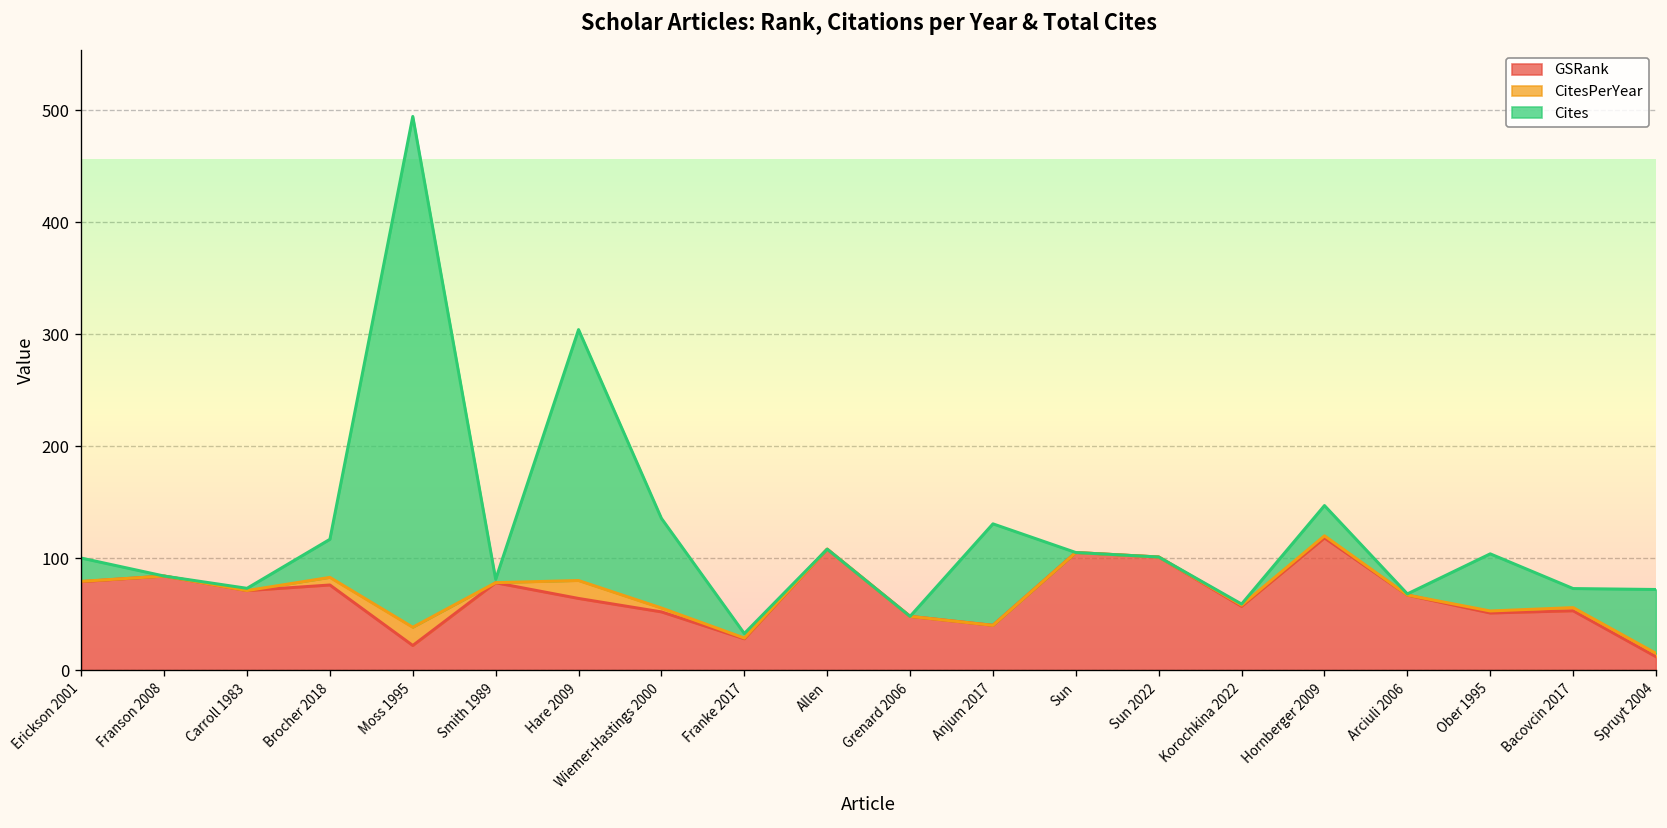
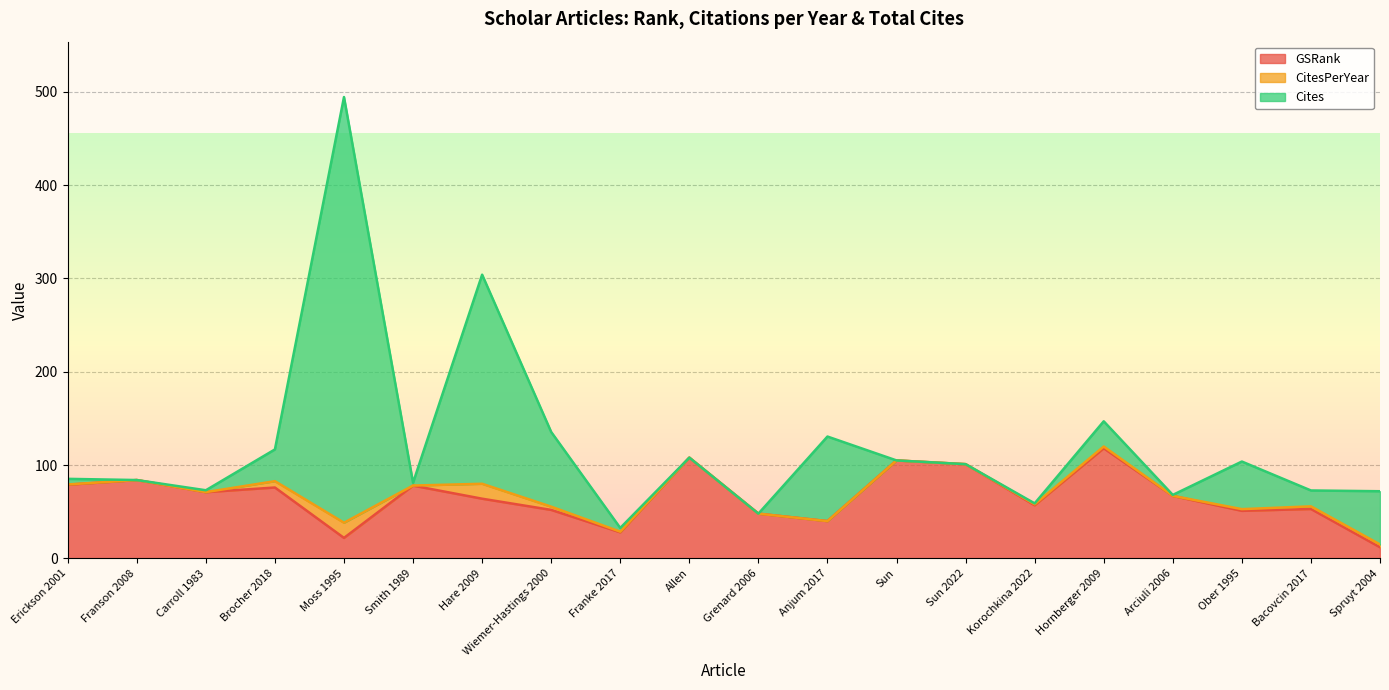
  {
    "GSRank": {
      "Brocher 2018": 80,
      "Moss 1995": 20,
      "Hare 2009": 60,
      "Wiemer-Hastings 2000": 50,
      "Bacovcin 2017": 50,
      "Spruyt 2004": 10
    },
    "CitesPerYear": {
      "Brocher 2018": 10,
      "Moss 1995": 20,
      "Hare 2009": 20,
      "Wiemer-Hastings 2000": 0,
      "Bacovcin 2017": 0,
      "Spruyt 2004": 0
    },
    "Cites": {
-     "Erickson 2001": 20,
+     "Erickson 2001": 10,
      "Brocher 2018": 30,
      "Moss 1995": 460,
      "Smith 1989": 0,
      "Hare 2009": 220,
      "Wiemer-Hastings 2000": 80,
      "Franke 2017": 0,
      "Anjum 2017": 90,
      "Hornberger 2009": 30,
      "Ober 1995": 50,
      "Bacovcin 2017": 20,
      "Spruyt 2004": 60
    }
  }
